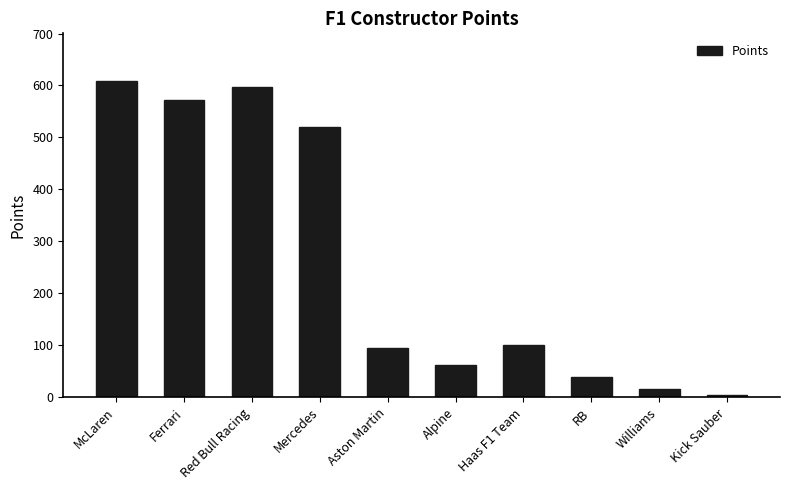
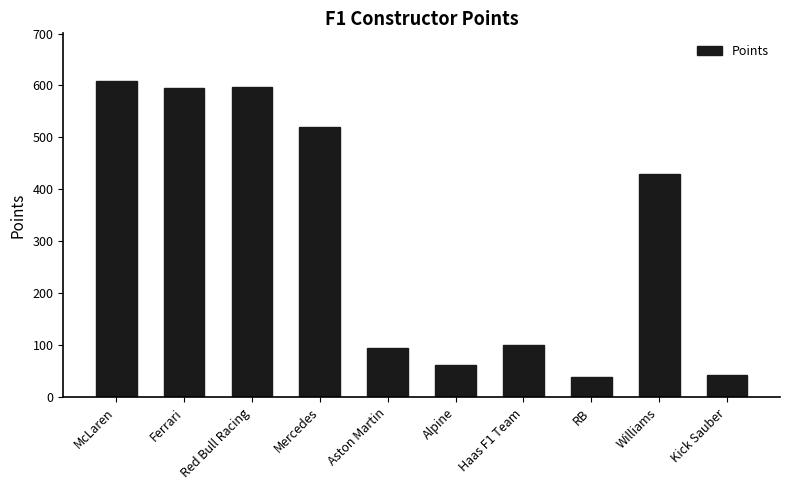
  {
    "McLaren": 610,
-   "Ferrari": 570,
+   "Ferrari": 600,
    "Red Bull Racing": 600,
    "Mercedes": 520,
    "Aston Martin": 90,
    "Alpine": 60,
    "Haas F1 Team": 100,
    "RB": 40,
-   "Williams": 20,
-   "Kick Sauber": 0
+   "Williams": 430,
+   "Kick Sauber": 40
  }
